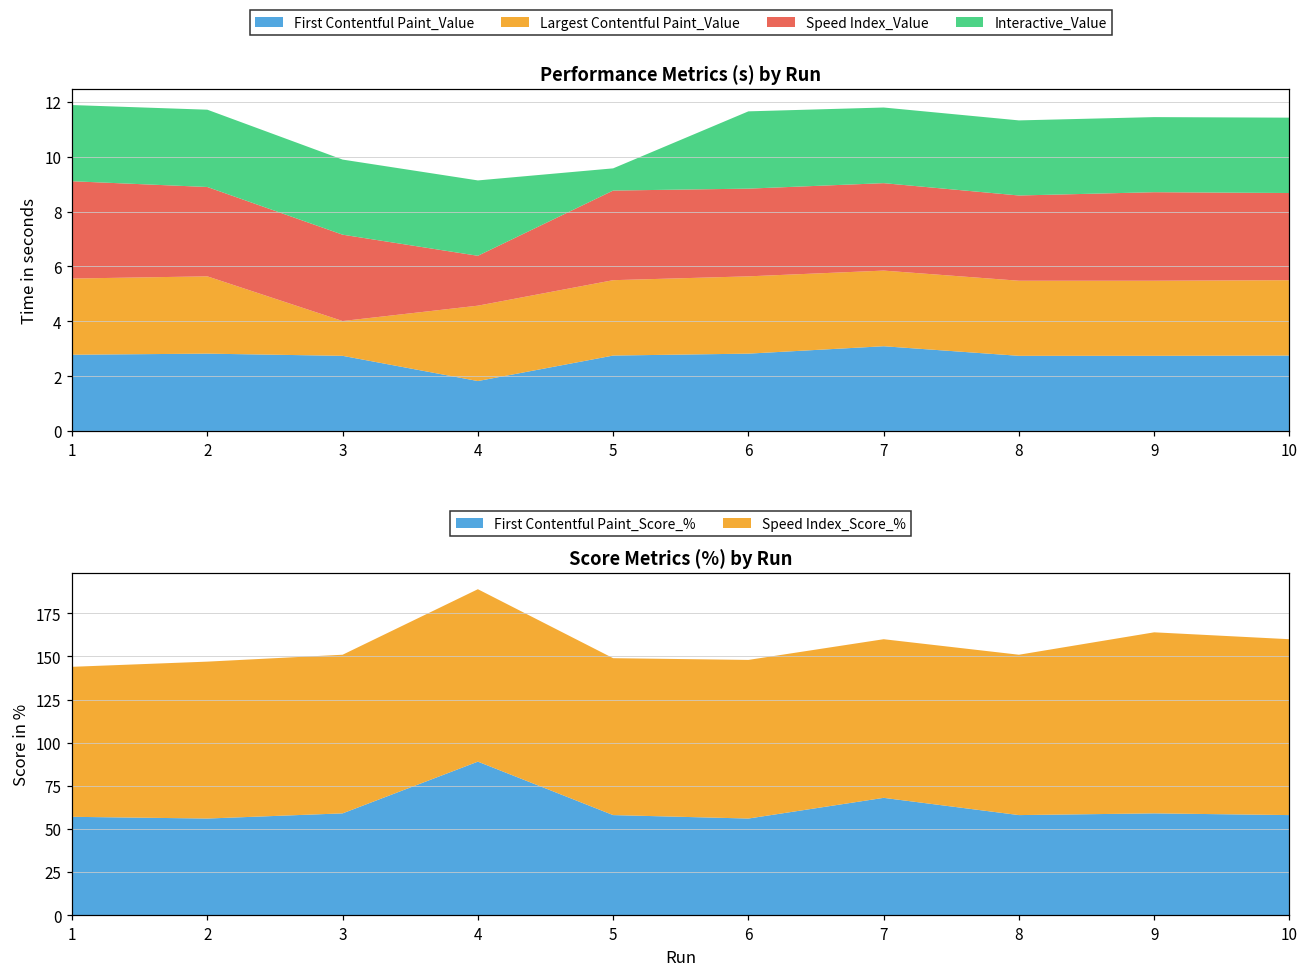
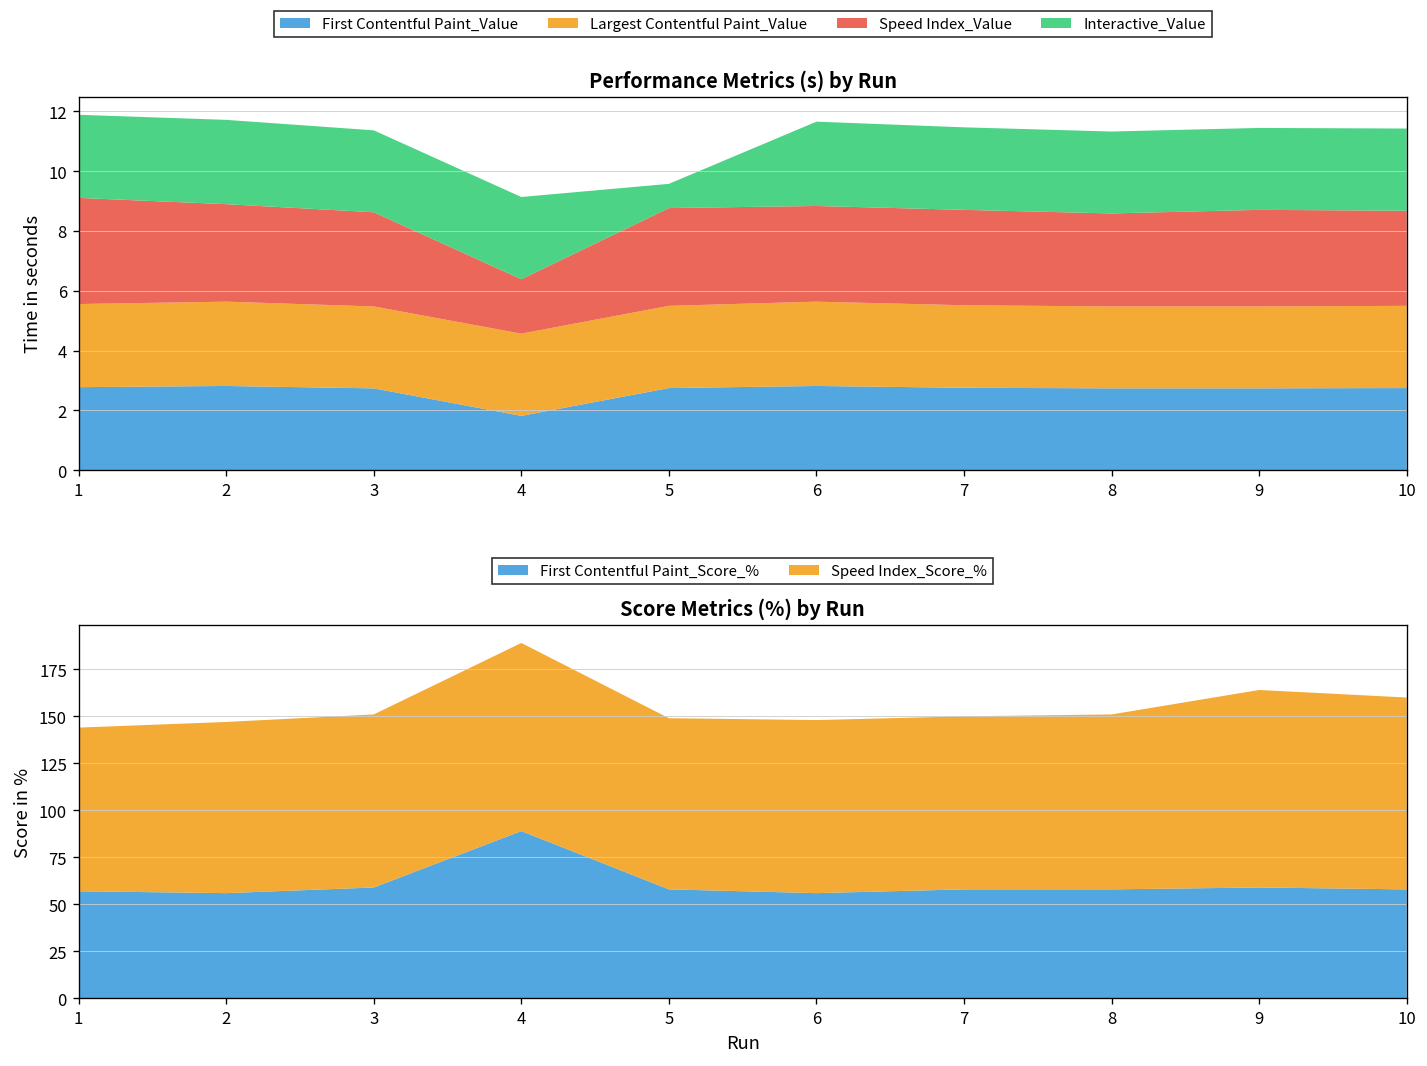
  {
    "Performance Metrics (s) by Run": {
      "First Contentful Paint_Value": {
        "1": 2.8,
        "2": 2.8,
        "3": 2.7,
        "4": 1.8,
        "5": 2.8,
        "6": 2.8,
-       "7": 3.1,
+       "7": 2.8,
        "8": 2.7,
        "9": 2.7,
        "10": 2.8
      },
      "Largest Contentful Paint_Value": {
        "1": 2.8,
        "2": 2.8,
-       "3": 1.3,
+       "3": 2.7,
        "4": 2.8,
        "5": 2.8,
        "6": 2.8,
        "7": 2.8,
        "8": 2.7,
        "9": 2.7,
        "10": 2.8
      },
      "Speed Index_Value": {
        "1": 3.6,
        "2": 3.3,
        "3": 3.2,
        "4": 1.8,
        "5": 3.3,
        "6": 3.2,
        "7": 3.2,
        "8": 3.1,
        "9": 3.2,
        "10": 3.2
      },
      "Interactive_Value": {
        "1": 2.8,
        "2": 2.8,
        "3": 2.7,
        "4": 2.8,
        "5": 0.8,
        "6": 2.8,
        "7": 2.8,
        "8": 2.7,
        "9": 2.7,
        "10": 2.8
      }
    },
    "Score Metrics (%) by Run": {
      "First Contentful Paint_Score_%": {
        "1": 57,
        "2": 56,
        "3": 59,
        "4": 89,
        "5": 58,
        "6": 56,
-       "7": 68,
+       "7": 58,
        "8": 58,
        "9": 59,
        "10": 58
      },
      "Speed Index_Score_%": {
        "1": 87,
        "2": 91,
        "3": 92,
        "4": 100,
        "5": 91,
        "6": 92,
        "7": 92,
        "8": 93,
        "9": 105,
        "10": 102
      }
    }
  }
